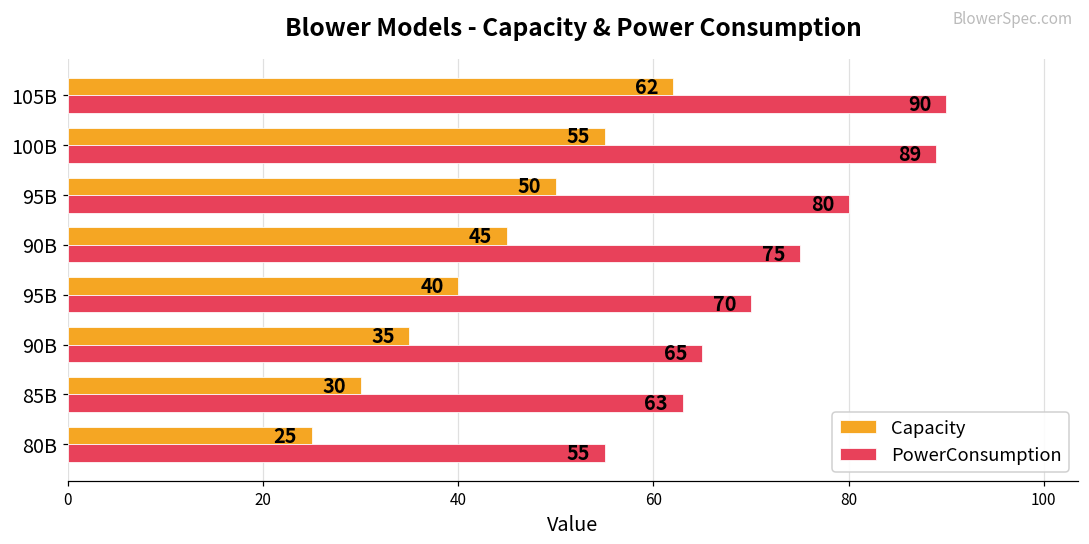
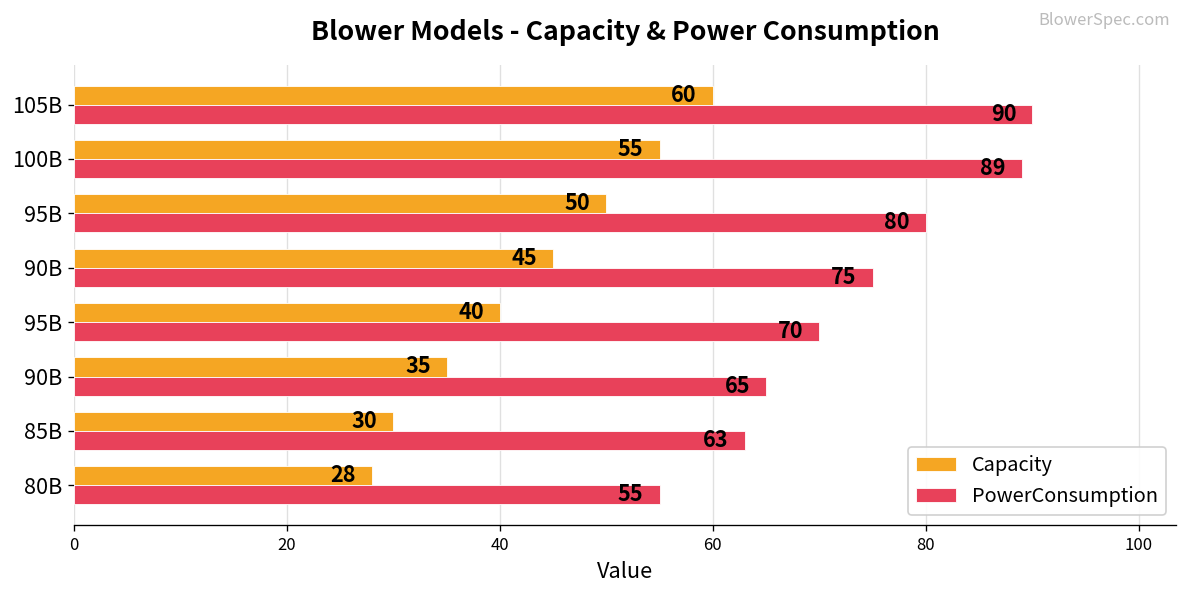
  {
    "Capacity": {
-     "105B": 62,
+     "105B": 60,
      "100B": 55,
      "85B": 30,
-     "80B": 25
+     "80B": 28
    },
    "PowerConsumption": {
      "105B": 90,
      "100B": 89,
      "85B": 63,
      "80B": 55
    }
  }
